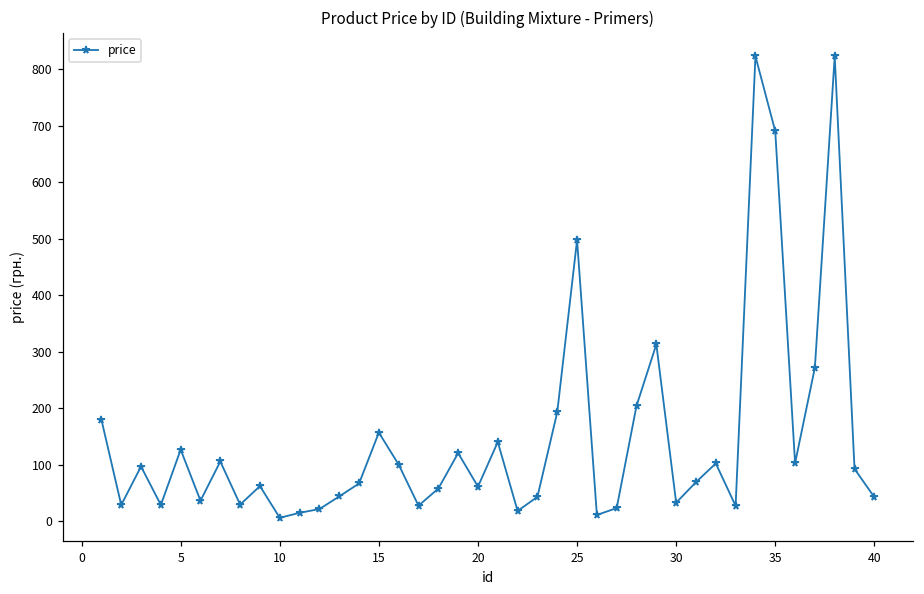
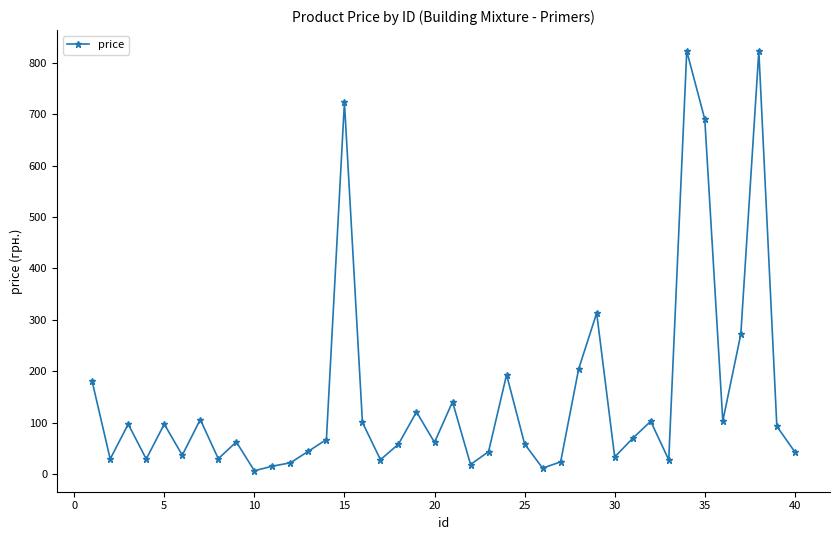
  {
-   "5": 130,
+   "5": 100,
    "10": 10,
-   "15": 160,
+   "15": 720,
    "20": 60,
-   "25": 500,
+   "25": 60,
    "30": 30,
    "35": 690,
    "40": 40
  }
